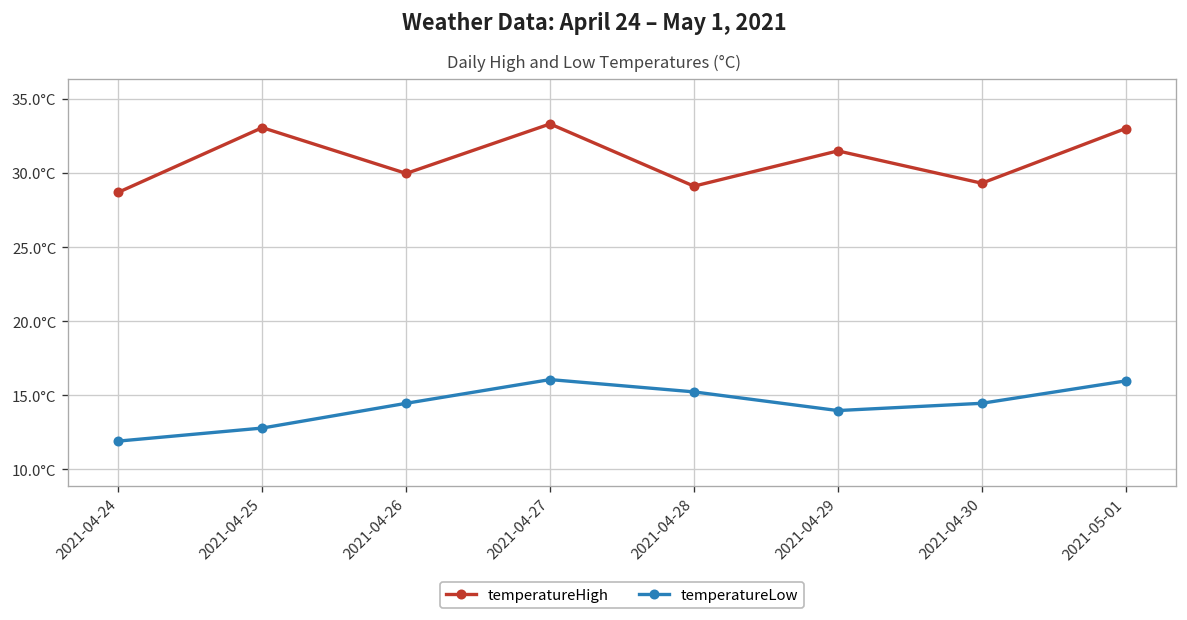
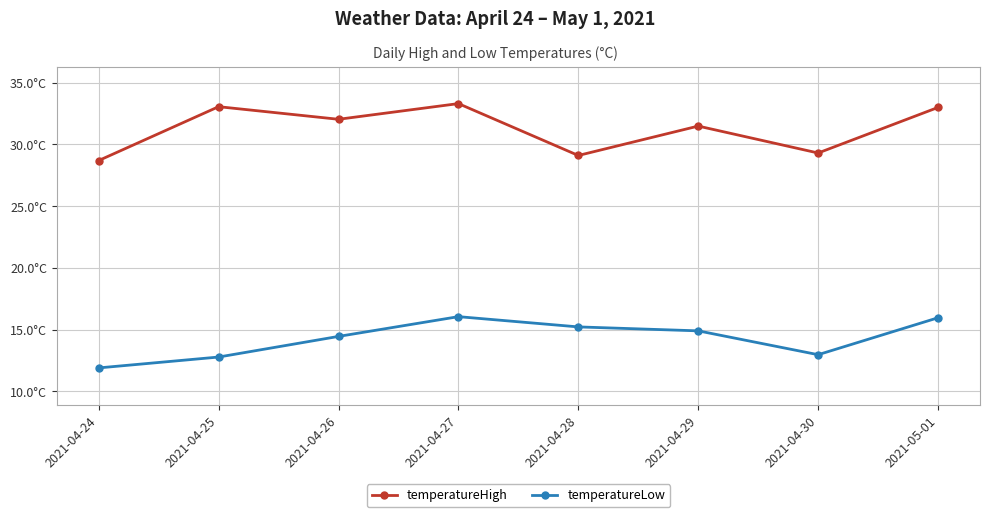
  {
    "temperatureHigh": {
      "2021-04-24": "28.7°C",
      "2021-04-25": "33.1°C",
-     "2021-04-26": "30.0°C",
+     "2021-04-26": "32.0°C",
      "2021-04-27": "33.3°C",
      "2021-04-28": "29.1°C",
      "2021-04-29": "31.5°C",
      "2021-04-30": "29.3°C",
      "2021-05-01": "33.0°C"
    },
    "temperatureLow": {
      "2021-04-24": "11.9°C",
      "2021-04-25": "12.8°C",
      "2021-04-26": "14.5°C",
      "2021-04-27": "16.1°C",
      "2021-04-28": "15.2°C",
-     "2021-04-29": "14.0°C",
-     "2021-04-30": "14.5°C",
+     "2021-04-29": "14.9°C",
+     "2021-04-30": "13.0°C",
      "2021-05-01": "16.0°C"
    }
  }
